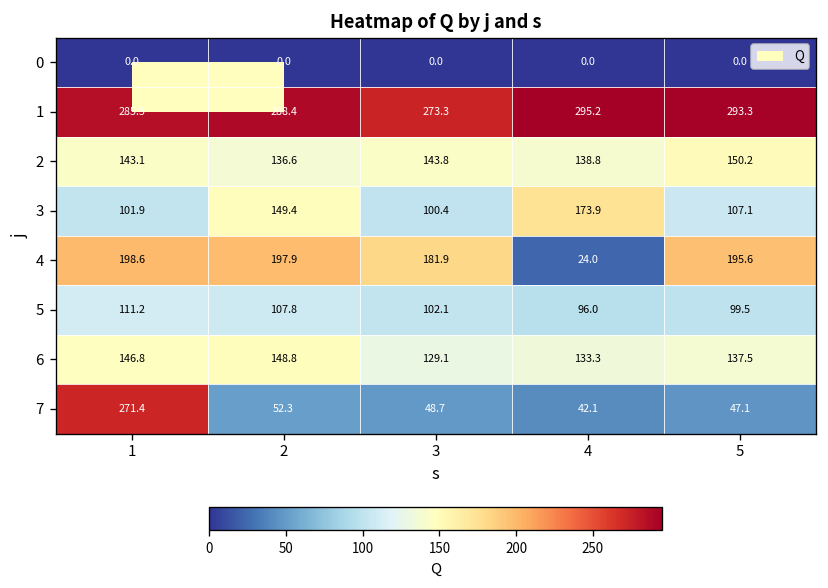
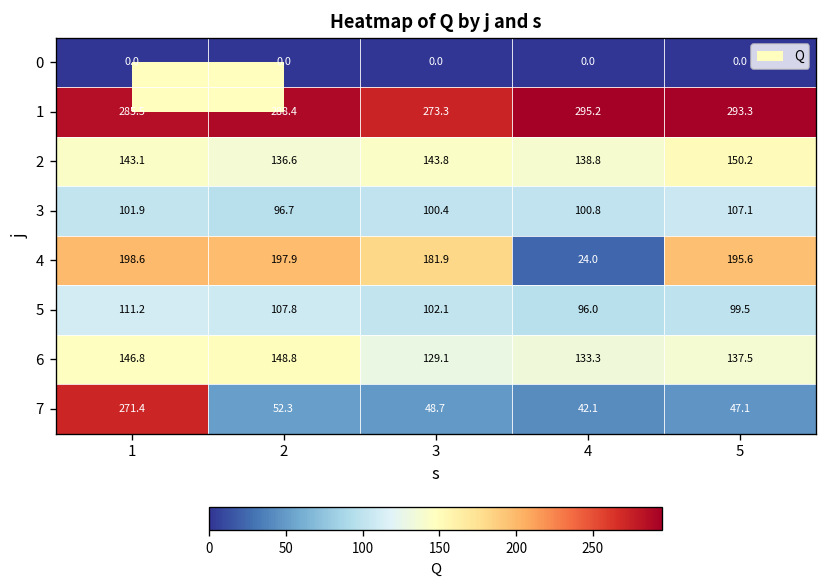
  {
    "0": {
      "3": 0.0,
      "4": 0.0,
      "5": 0.0
    },
    "1": {
      "3": 273.3,
      "4": 295.2,
      "5": 293.3
    },
    "2": {
      "1": 143.1,
      "2": 136.6,
      "3": 143.8,
      "4": 138.8,
      "5": 150.2
    },
    "3": {
      "1": 101.9,
-     "2": 149.4,
+     "2": 96.7,
      "3": 100.4,
-     "4": 173.9,
+     "4": 100.8,
      "5": 107.1
    },
    "4": {
      "1": 198.6,
      "2": 197.9,
      "3": 181.9,
      "4": 24.0,
      "5": 195.6
    },
    "5": {
      "1": 111.2,
      "2": 107.8,
      "3": 102.1,
      "4": 96.0,
      "5": 99.5
    },
    "6": {
      "1": 146.8,
      "2": 148.8,
      "3": 129.1,
      "4": 133.3,
      "5": 137.5
    },
    "7": {
      "1": 271.4,
      "2": 52.3,
      "3": 48.7,
      "4": 42.1,
      "5": 47.1
    }
  }
